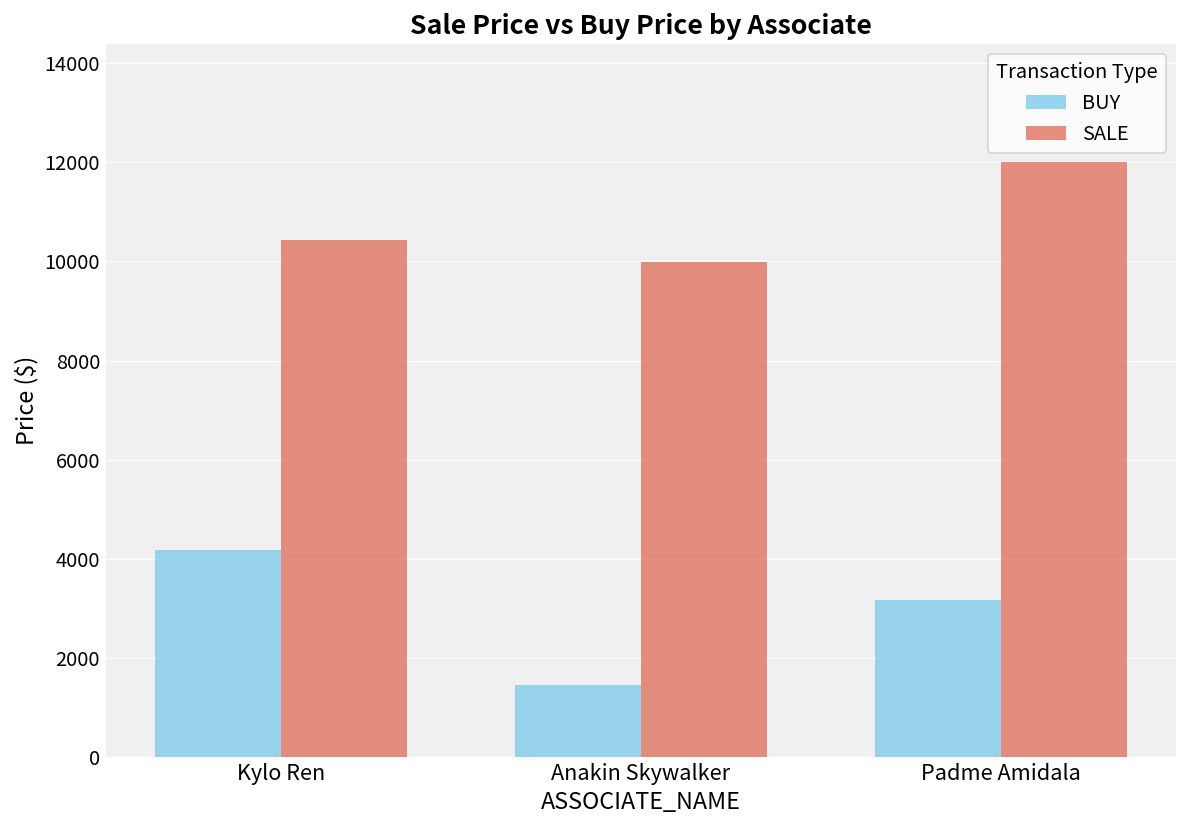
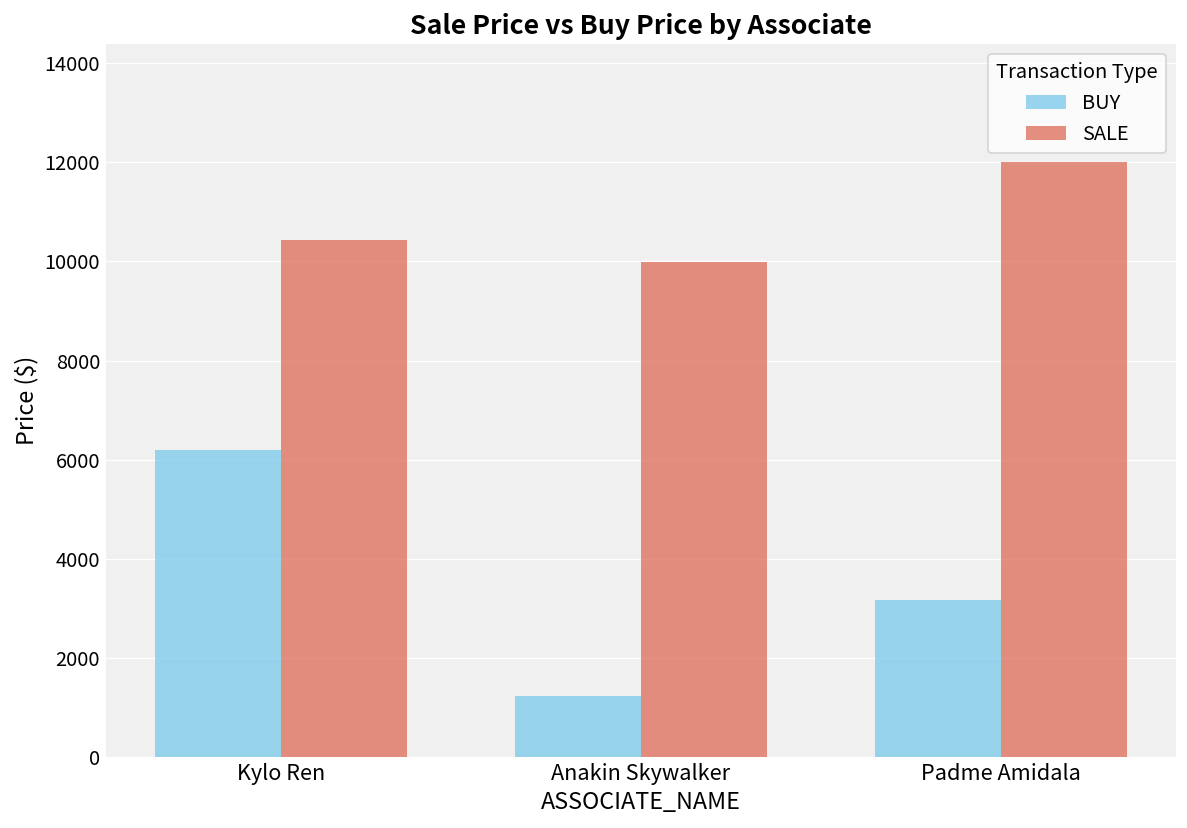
  {
    "BUY": {
-     "Kylo Ren": 4200,
-     "Anakin Skywalker": 1500,
+     "Kylo Ren": 6200,
+     "Anakin Skywalker": 1200,
      "Padme Amidala": 3200
    },
    "SALE": {
      "Kylo Ren": 10400,
      "Anakin Skywalker": 10000,
      "Padme Amidala": 12000
    }
  }
